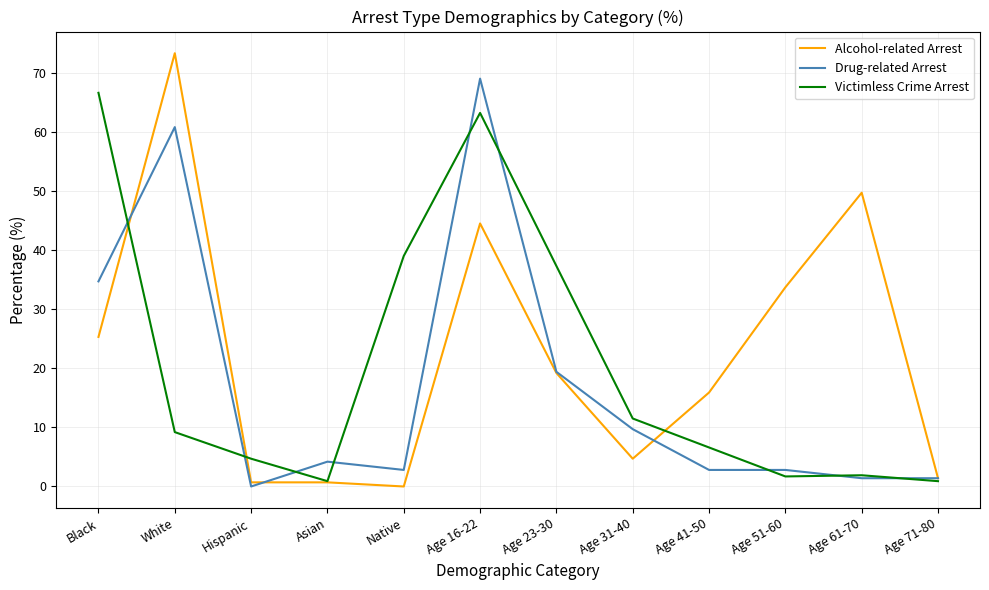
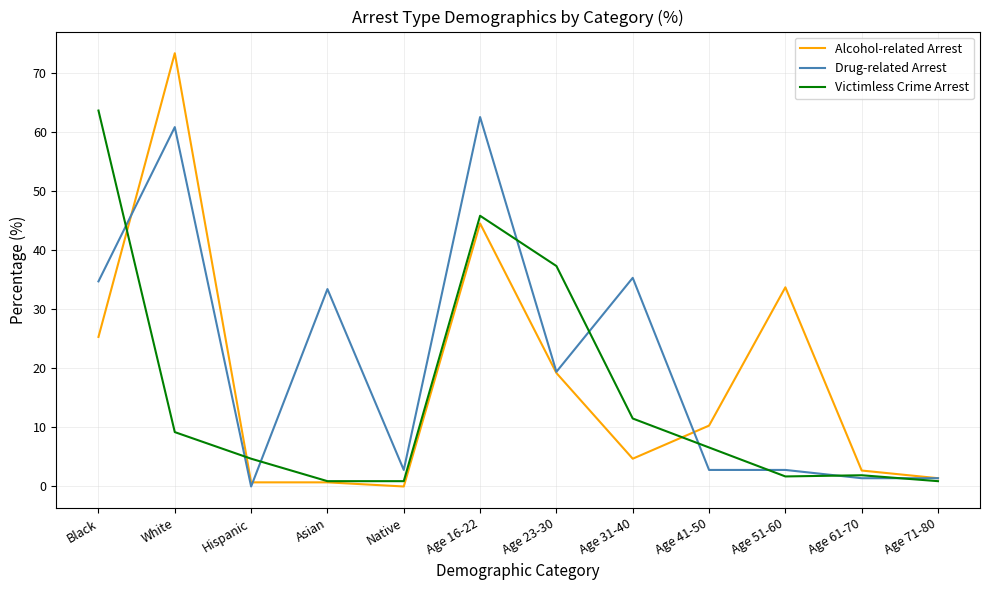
  {
    "Alcohol-related Arrest": {
      "Black": 25,
      "White": 73,
      "Hispanic": 1,
      "Native": 0,
      "Age 16-22": 45,
      "Age 31-40": 5,
-     "Age 41-50": 16,
+     "Age 41-50": 10,
      "Age 51-60": 34,
-     "Age 61-70": 50
+     "Age 61-70": 3
    },
    "Drug-related Arrest": {
      "Black": 35,
      "White": 61,
      "Hispanic": 0,
-     "Asian": 4,
+     "Asian": 33,
      "Native": 3,
-     "Age 16-22": 69,
-     "Age 31-40": 10,
+     "Age 16-22": 63,
+     "Age 31-40": 35,
      "Age 41-50": 3,
      "Age 51-60": 3,
      "Age 61-70": 1
    },
    "Victimless Crime Arrest": {
-     "Black": 67,
+     "Black": 64,
      "White": 9,
      "Hispanic": 5,
-     "Native": 39,
-     "Age 16-22": 63,
+     "Native": 1,
+     "Age 16-22": 46,
      "Age 23-30": 37,
      "Age 31-40": 12,
      "Age 41-50": 7,
      "Age 51-60": 2,
      "Age 61-70": 2,
      "Age 71-80": 1
    }
  }
